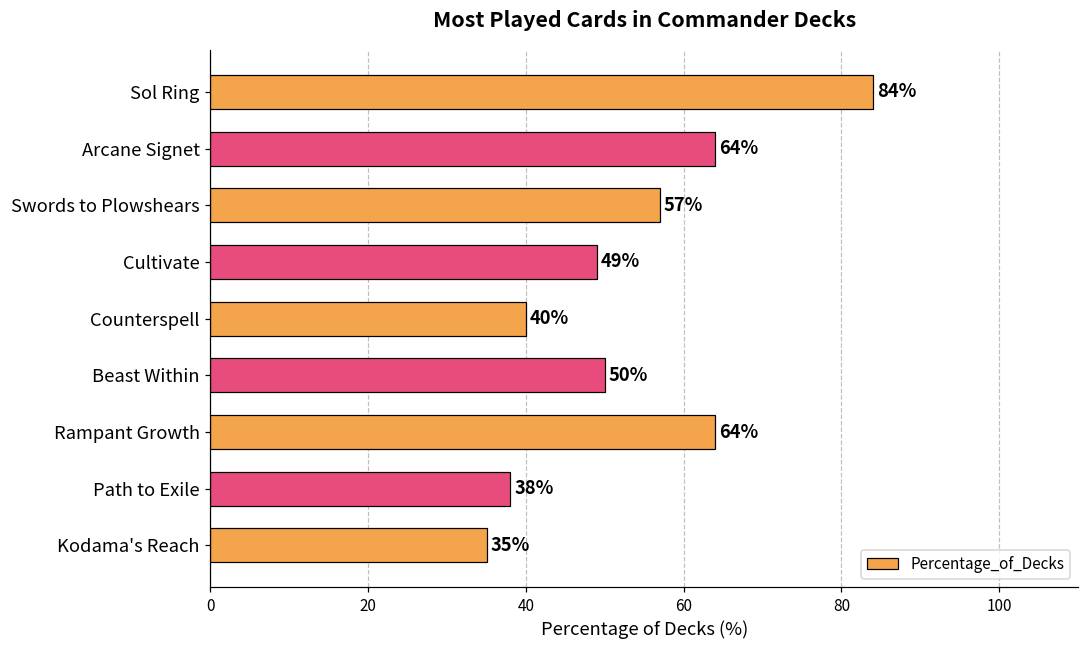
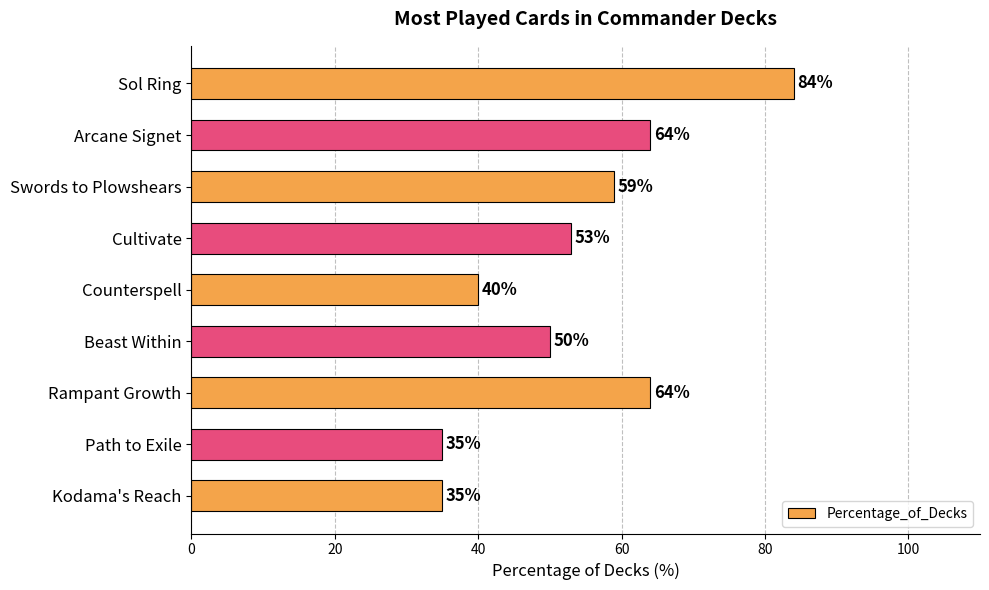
  {
    "Sol Ring": "84%",
    "Arcane Signet": "64%",
-   "Swords to Plowshears": "57%",
-   "Cultivate": "49%",
+   "Swords to Plowshears": "59%",
+   "Cultivate": "53%",
    "Counterspell": "40%",
    "Beast Within": "50%",
    "Rampant Growth": "64%",
-   "Path to Exile": "38%",
+   "Path to Exile": "35%",
    "Kodama's Reach": "35%"
  }
